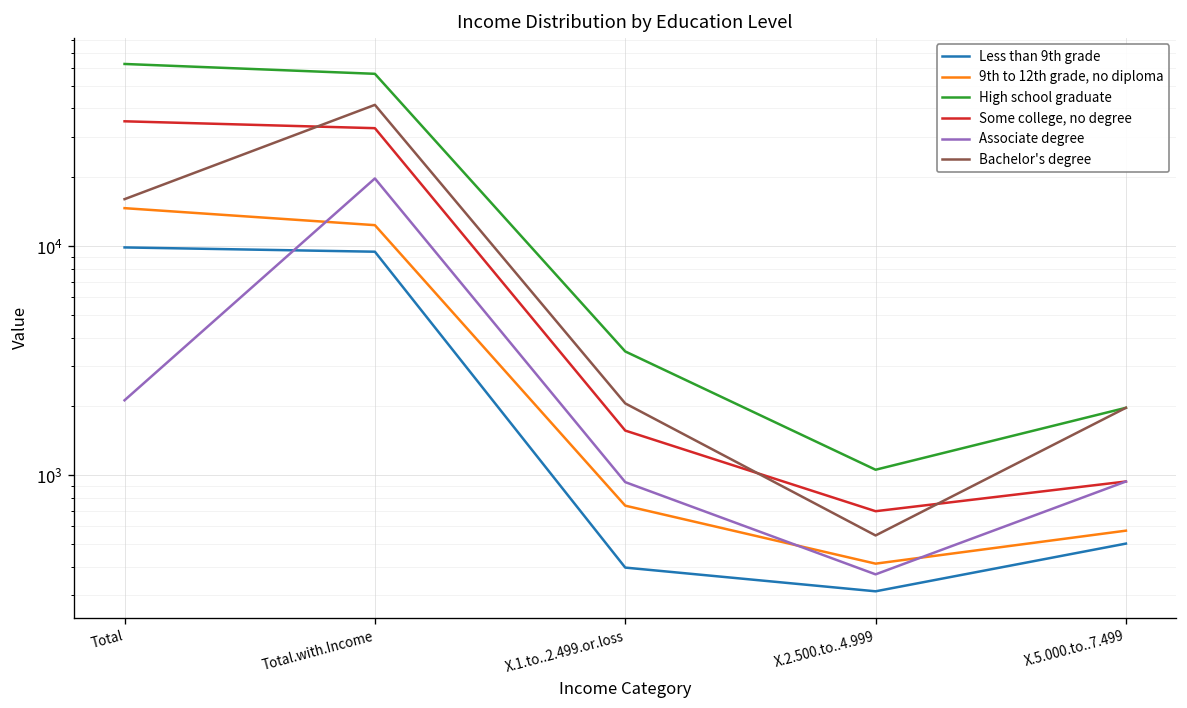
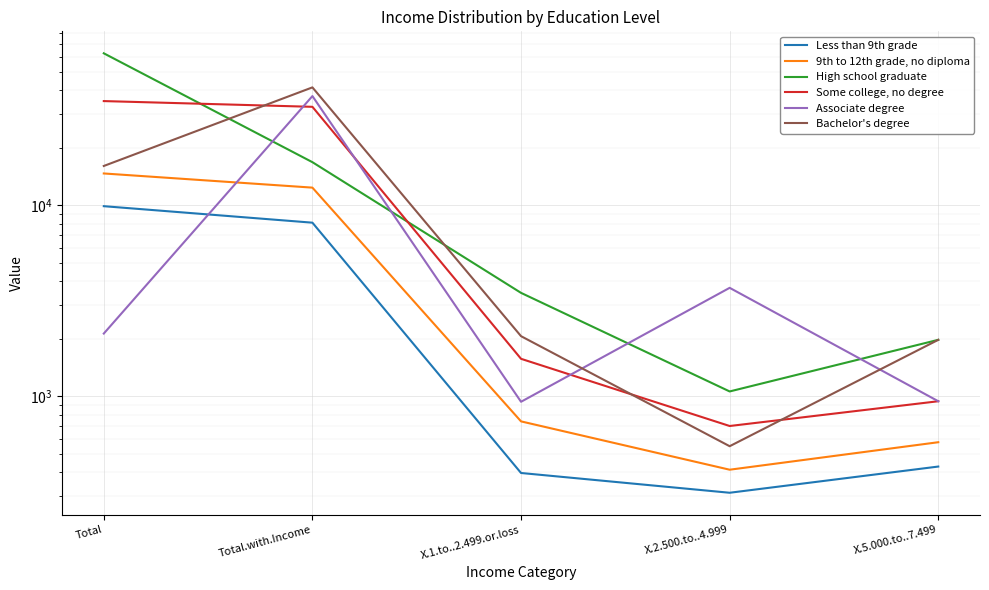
  {
    "Less than 9th grade": {
      "Total": 10000,
-     "Total.with.Income": 9000,
+     "Total.with.Income": 8100,
      "X.1.to..2.499.or.loss": 400,
      "X.2.500.to..4.999": 310,
-     "X.5.000.to..7.499": 500
+     "X.5.000.to..7.499": 430
    },
    "9th to 12th grade, no diploma": {
      "Total": 15000,
      "Total.with.Income": 12000,
      "X.1.to..2.499.or.loss": 740,
      "X.2.500.to..4.999": 410,
      "X.5.000.to..7.499": 570
    },
    "High school graduate": {
      "Total": 63000,
-     "Total.with.Income": 57000,
+     "Total.with.Income": 17000,
      "X.1.to..2.499.or.loss": 3500,
      "X.2.500.to..4.999": 1100
    },
    "Some college, no degree": {
      "Total": 35000,
      "Total.with.Income": 33000,
      "X.1.to..2.499.or.loss": 1600,
      "X.2.500.to..4.999": 700
    },
    "Associate degree": {
      "Total": 2100,
-     "Total.with.Income": 20000,
+     "Total.with.Income": 37000,
      "X.1.to..2.499.or.loss": 900,
-     "X.2.500.to..4.999": 370
+     "X.2.500.to..4.999": 3700
    },
    "Bachelor's degree": {
      "Total": 16000,
      "Total.with.Income": 41000,
      "X.1.to..2.499.or.loss": 2100,
      "X.2.500.to..4.999": 550
    }
  }
